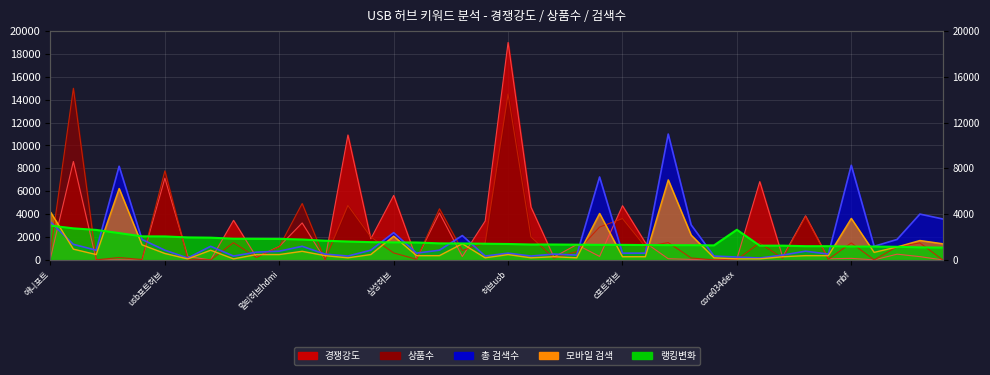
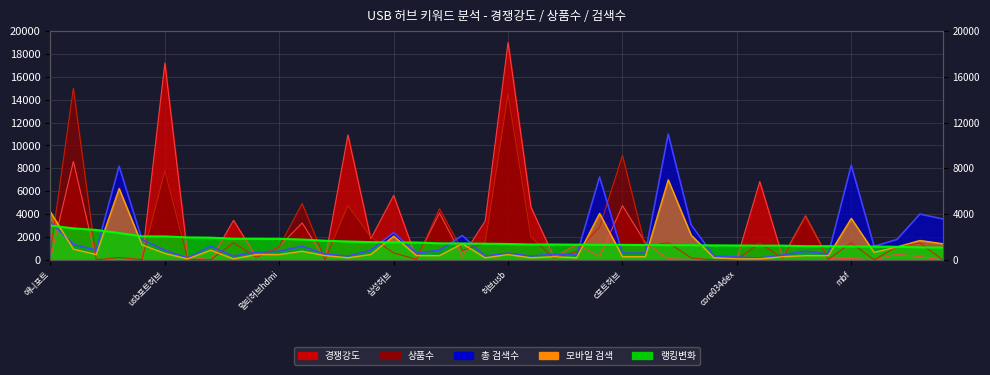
  {
    "경쟁강도": {
      "애니포트": 200,
-     "usb포트허브": 7100,
+     "usb포트허브": 17200,
      "삼성허브": 5600,
      "허브usb": 19000,
      "c포트허브": 4700,
      "mbf": 100
    },
    "상품수": {
      "애니포트": 700,
      "usb포트허브": 7800,
      "삼성허브": 600,
      "허브usb": 14500,
-     "c포트허브": 3600,
+     "c포트허브": 9100,
      "mbf": 1500
    },
    "총 검색수": {
      "애니포트": 3300,
      "usb포트허브": 900,
      "멀티허브hdmi": 800,
      "삼성허브": 2400,
      "c포트허브": 600,
      "mbf": 8300
    },
    "모바일 검색": {
      "애니포트": 4200,
      "usb포트허브": 600,
      "멀티허브hdmi": 500,
      "삼성허브": 2100,
      "c포트허브": 300,
      "mbf": 3600
    },
    "랭킹변화": {
      "애니포트": 3000,
      "usb포트허브": 2100,
      "멀티허브hdmi": 1800,
      "삼성허브": 1500,
      "허브usb": 1400,
      "c포트허브": 1300,
-     "core034dex": 2600,
+     "core034dex": 1300,
      "mbf": 1200
    }
  }
